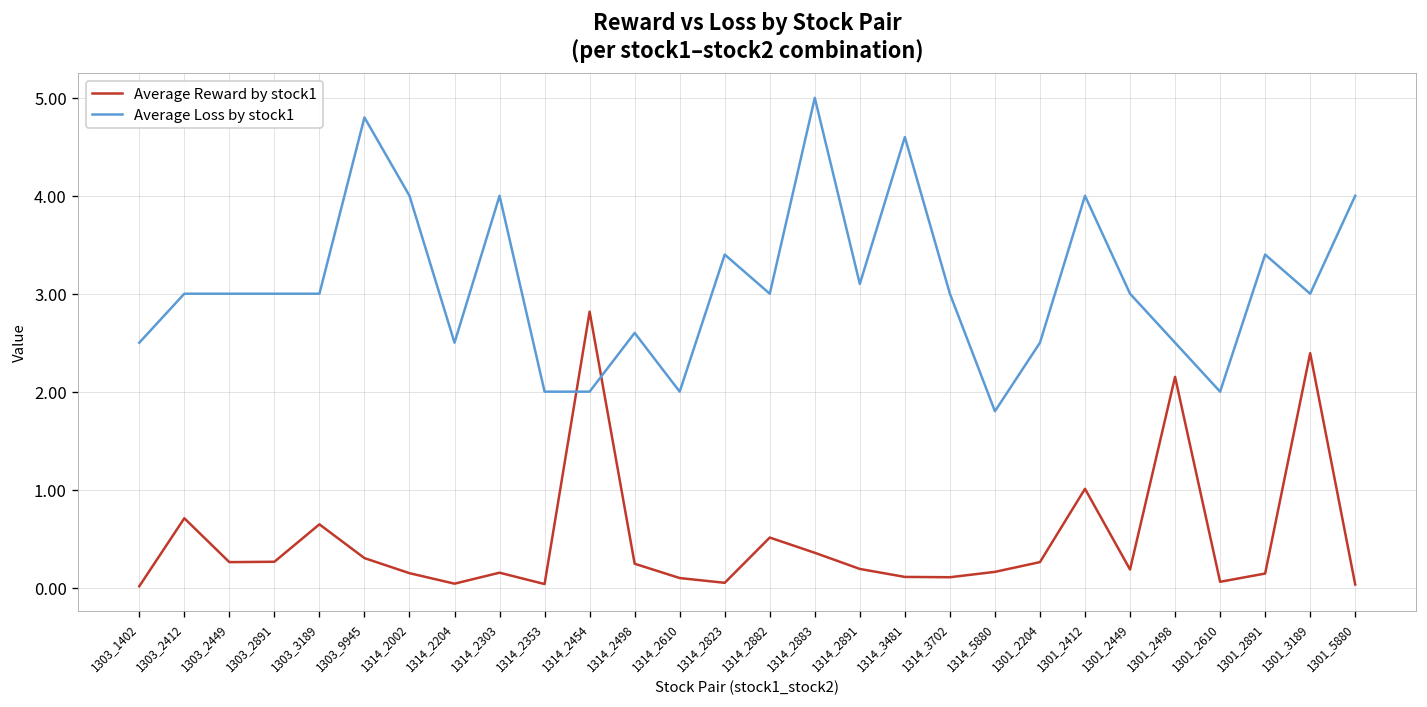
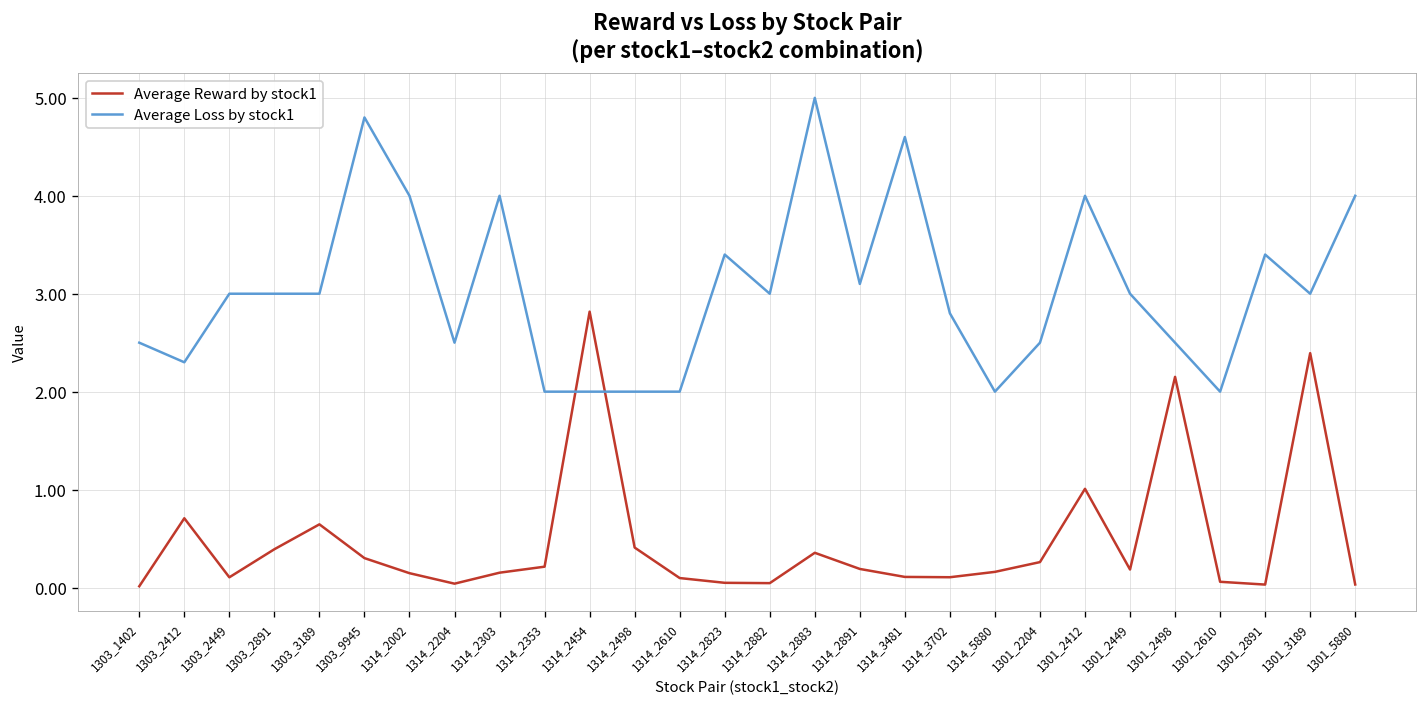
  {
    "Average Reward by stock1": {
      "1303_1402": 0.0,
      "1303_2412": 0.7,
-     "1303_2449": 0.3,
-     "1303_2891": 0.3,
+     "1303_2449": 0.1,
+     "1303_2891": 0.4,
      "1303_3189": 0.6,
      "1303_9945": 0.3,
      "1314_2002": 0.1,
      "1314_2204": 0.0,
      "1314_2303": 0.2,
-     "1314_2353": 0.0,
+     "1314_2353": 0.2,
      "1314_2454": 2.8,
-     "1314_2498": 0.2,
+     "1314_2498": 0.4,
      "1314_2610": 0.1,
      "1314_2823": 0.0,
-     "1314_2882": 0.5,
+     "1314_2882": 0.0,
      "1314_2883": 0.4,
      "1314_2891": 0.2,
      "1314_3481": 0.1,
      "1314_3702": 0.1,
      "1314_5880": 0.2,
      "1301_2204": 0.3,
      "1301_2412": 1.0,
      "1301_2449": 0.2,
      "1301_2498": 2.2,
      "1301_2610": 0.1,
-     "1301_2891": 0.1,
+     "1301_2891": 0.0,
      "1301_3189": 2.4,
      "1301_5880": 0.0
    },
    "Average Loss by stock1": {
      "1303_1402": 2.5,
-     "1303_2412": 3.0,
+     "1303_2412": 2.3,
      "1303_2449": 3.0,
      "1303_2891": 3.0,
      "1303_3189": 3.0,
      "1303_9945": 4.8,
      "1314_2002": 4.0,
      "1314_2204": 2.5,
      "1314_2303": 4.0,
      "1314_2353": 2.0,
      "1314_2454": 2.0,
-     "1314_2498": 2.6,
+     "1314_2498": 2.0,
      "1314_2610": 2.0,
      "1314_2823": 3.4,
      "1314_2882": 3.0,
      "1314_2883": 5.0,
      "1314_2891": 3.1,
      "1314_3481": 4.6,
-     "1314_3702": 3.0,
-     "1314_5880": 1.8,
+     "1314_3702": 2.8,
+     "1314_5880": 2.0,
      "1301_2204": 2.5,
      "1301_2412": 4.0,
      "1301_2449": 3.0,
      "1301_2498": 2.5,
      "1301_2610": 2.0,
      "1301_2891": 3.4,
      "1301_3189": 3.0,
      "1301_5880": 4.0
    }
  }
